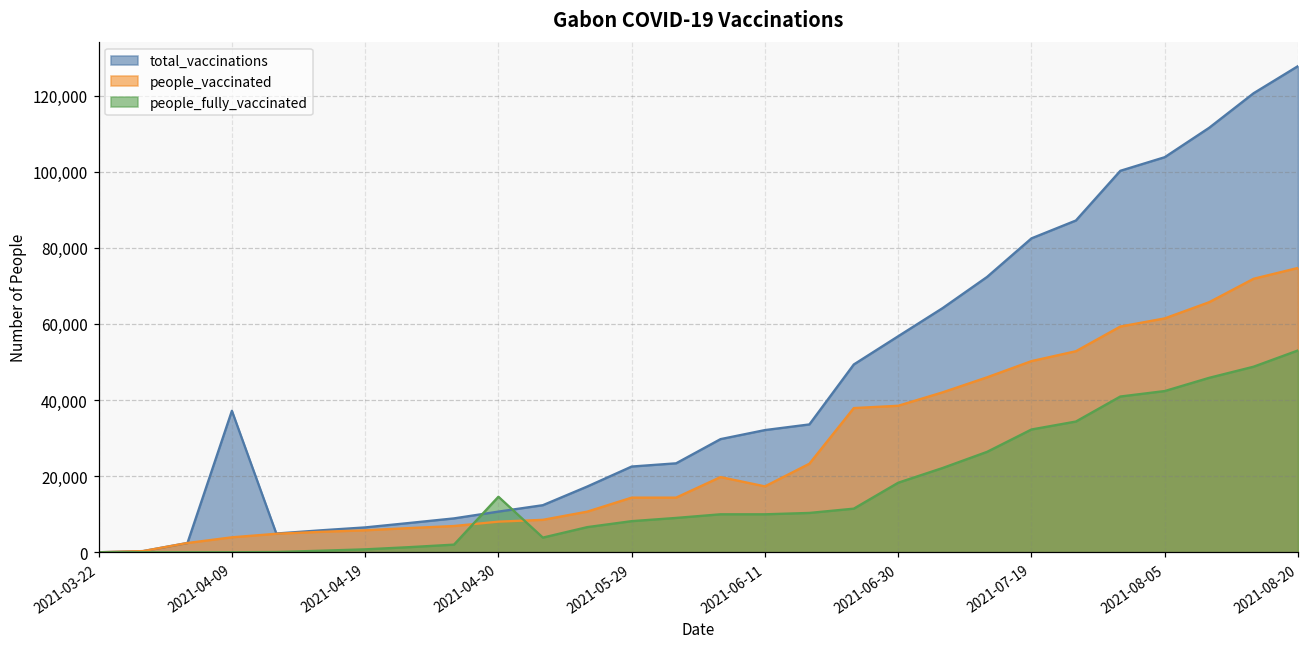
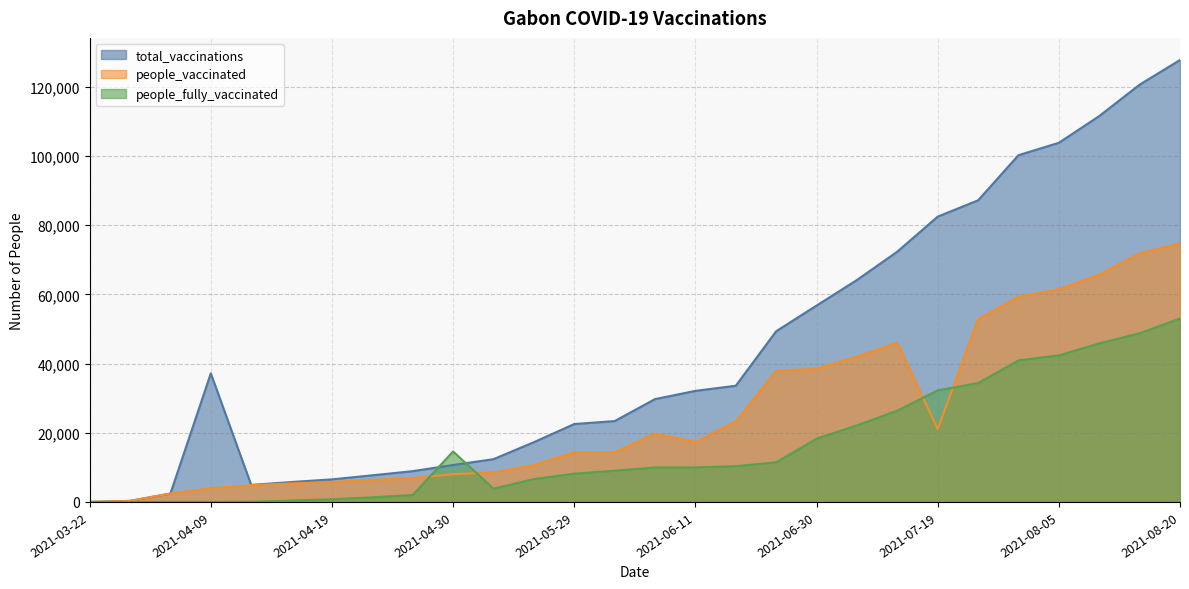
  {
    "total_vaccinations": {
      "2021-04-09": "37,000",
      "2021-04-19": "7,000",
      "2021-04-30": "11,000",
      "2021-05-29": "23,000",
      "2021-06-11": "32,000",
      "2021-06-30": "57,000",
      "2021-07-19": "82,000",
      "2021-08-05": "104,000",
      "2021-08-20": "128,000"
    },
    "people_vaccinated": {
      "2021-04-09": "4,000",
      "2021-04-19": "6,000",
      "2021-04-30": "8,000",
      "2021-05-29": "14,000",
      "2021-06-11": "17,000",
      "2021-06-30": "38,000",
-     "2021-07-19": "50,000",
+     "2021-07-19": "21,000",
      "2021-08-05": "61,000",
      "2021-08-20": "75,000"
    },
    "people_fully_vaccinated": {
      "2021-04-09": "0",
      "2021-04-19": "1,000",
      "2021-04-30": "15,000",
      "2021-05-29": "8,000",
      "2021-06-11": "10,000",
      "2021-06-30": "18,000",
      "2021-07-19": "32,000",
      "2021-08-05": "42,000",
      "2021-08-20": "53,000"
    }
  }
